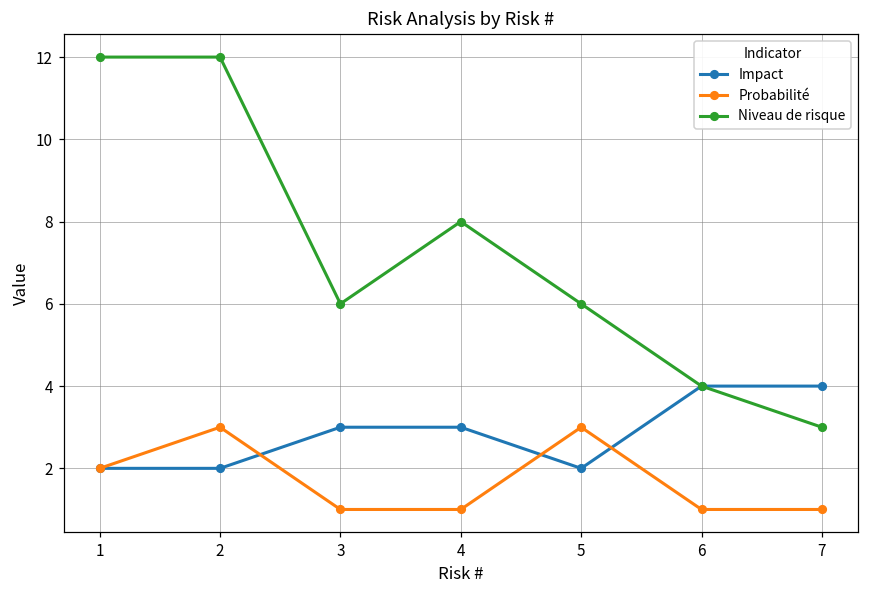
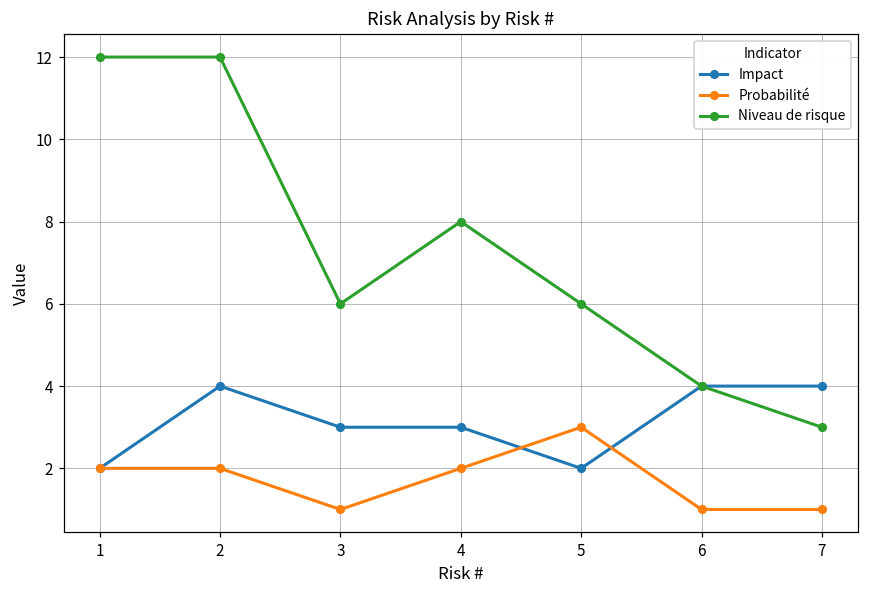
  {
    "Impact": {
-     "2": 2,
+     "2": 4,
      "3": 3,
      "4": 3,
      "5": 2,
      "7": 4
    },
    "Probabilité": {
-     "2": 3,
+     "2": 2,
      "3": 1,
-     "4": 1,
+     "4": 2,
      "5": 3,
      "6": 1,
      "7": 1
    },
    "Niveau de risque": {
      "1": 12,
      "2": 12,
      "3": 6,
      "4": 8,
      "5": 6,
      "7": 3
    }
  }
